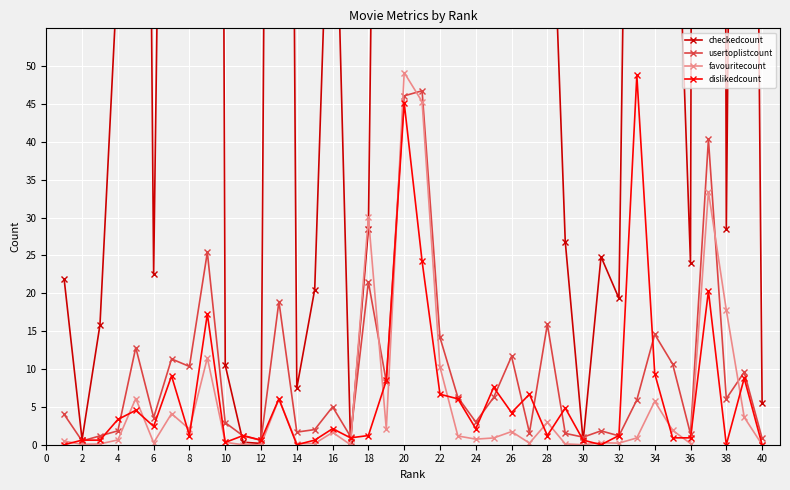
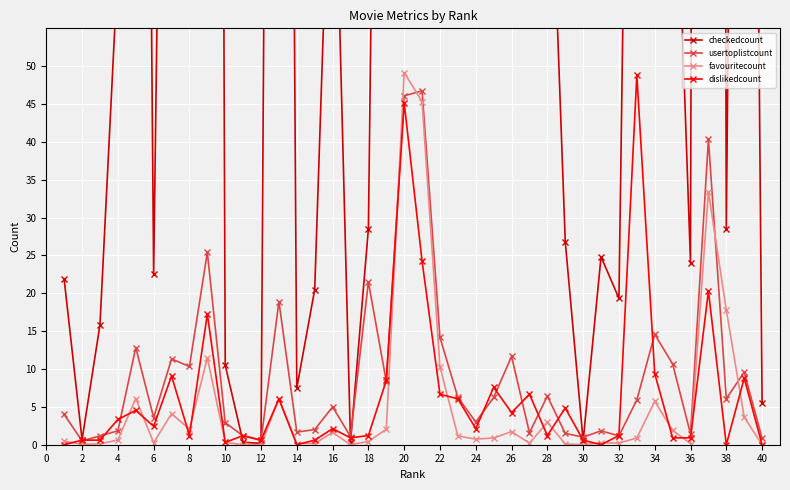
  {
    "usertoplistcount": {
      "4": 2,
      "6": 4,
      "8": 10,
      "10": 3,
      "14": 2,
      "16": 5,
      "18": 22,
      "20": 46,
      "22": 14,
      "24": 3,
      "26": 12,
-     "28": 16,
+     "28": 6,
      "30": 1,
      "34": 15,
      "36": 1,
      "38": 6,
      "40": 1
    },
    "favouritecount": {
      "2": 0,
      "4": 1,
      "6": 0,
      "8": 2,
      "16": 2,
-     "18": 30,
+     "18": 0,
      "20": 49,
      "22": 10,
      "24": 1,
      "26": 2,
      "28": 3,
      "30": 0,
      "32": 0,
      "34": 6,
      "36": 0,
      "38": 18
    }
  }
